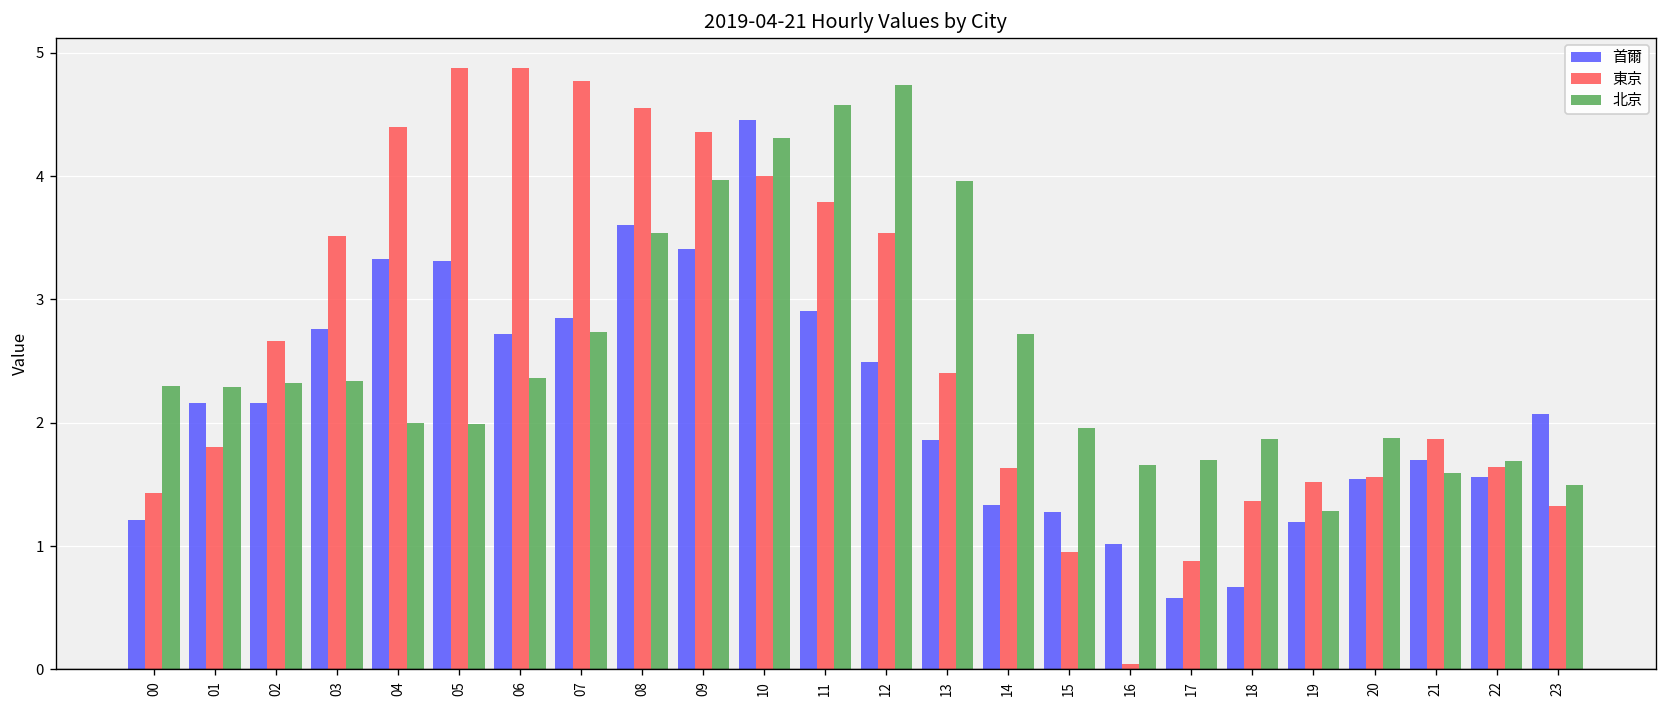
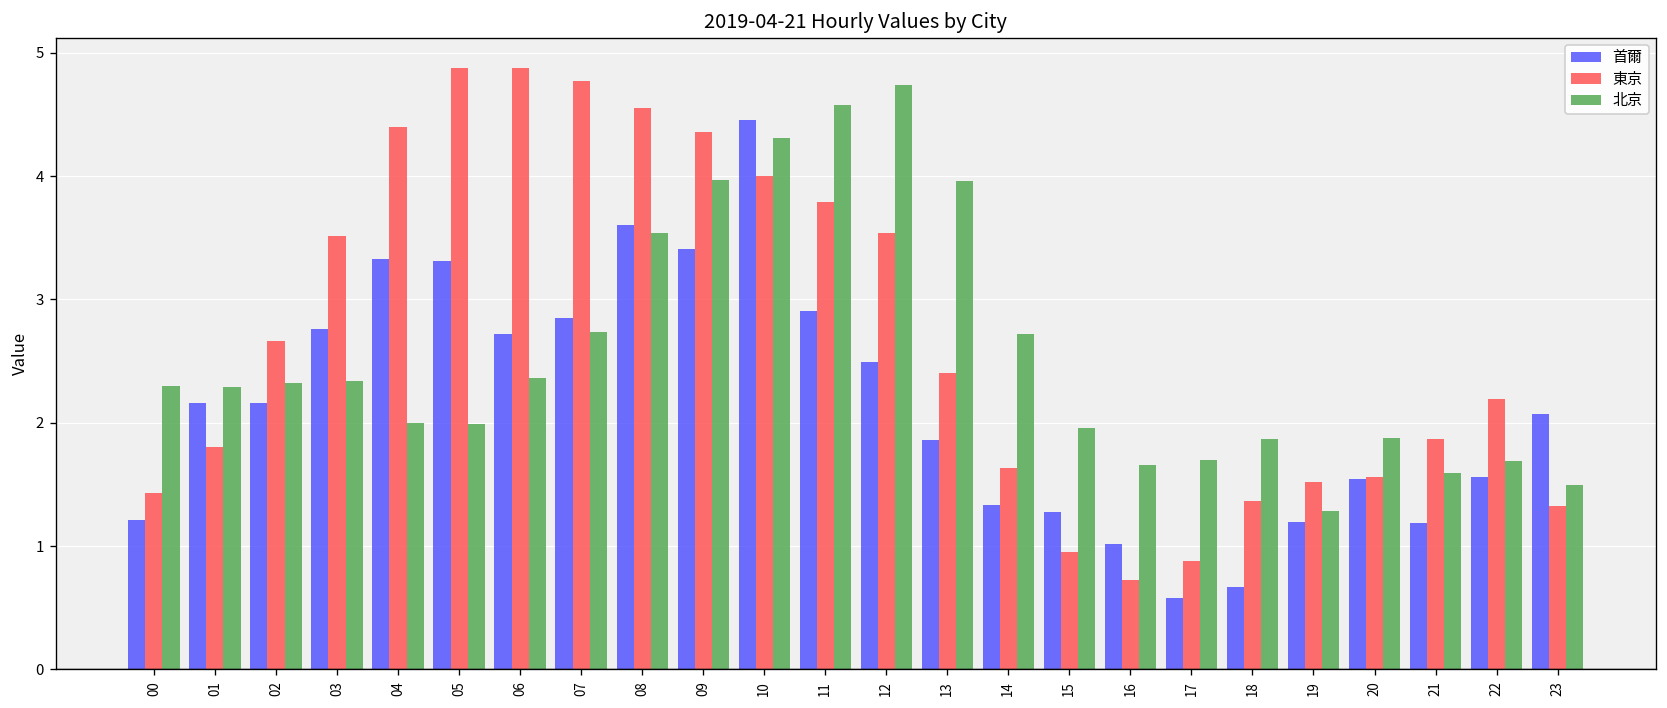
  {
    "首爾": {
      "00": 1.21,
      "01": 2.16,
      "02": 2.16,
      "03": 2.76,
      "04": 3.33,
      "05": 3.31,
      "06": 2.72,
      "07": 2.85,
      "08": 3.60,
      "09": 3.41,
      "10": 4.46,
      "11": 2.91,
      "12": 2.49,
      "13": 1.86,
      "14": 1.33,
      "15": 1.27,
      "16": 1.02,
      "17": 0.58,
      "18": 0.67,
      "19": 1.20,
      "20": 1.54,
-     "21": 1.70,
+     "21": 1.19,
      "22": 1.56,
      "23": 2.07
    },
    "東京": {
      "00": 1.43,
      "01": 1.80,
      "02": 2.66,
      "03": 3.52,
      "04": 4.40,
      "05": 4.88,
      "06": 4.88,
      "07": 4.78,
      "08": 4.56,
      "09": 4.36,
      "10": 4.00,
      "11": 3.79,
      "12": 3.54,
      "13": 2.40,
      "14": 1.64,
      "15": 0.95,
-     "16": 0.04,
+     "16": 0.72,
      "17": 0.88,
      "18": 1.37,
      "19": 1.52,
      "20": 1.56,
      "21": 1.87,
-     "22": 1.65,
+     "22": 2.20,
      "23": 1.32
    },
    "北京": {
      "00": 2.30,
      "01": 2.29,
      "02": 2.32,
      "03": 2.34,
      "04": 2.00,
      "05": 1.99,
      "06": 2.37,
      "07": 2.74,
      "08": 3.54,
      "09": 3.97,
      "10": 4.31,
      "11": 4.58,
      "12": 4.74,
      "13": 3.96,
      "14": 2.72,
      "15": 1.96,
      "16": 1.66,
      "17": 1.70,
      "18": 1.87,
      "19": 1.28,
      "20": 1.88,
      "21": 1.59,
      "22": 1.69,
      "23": 1.49
    }
  }
